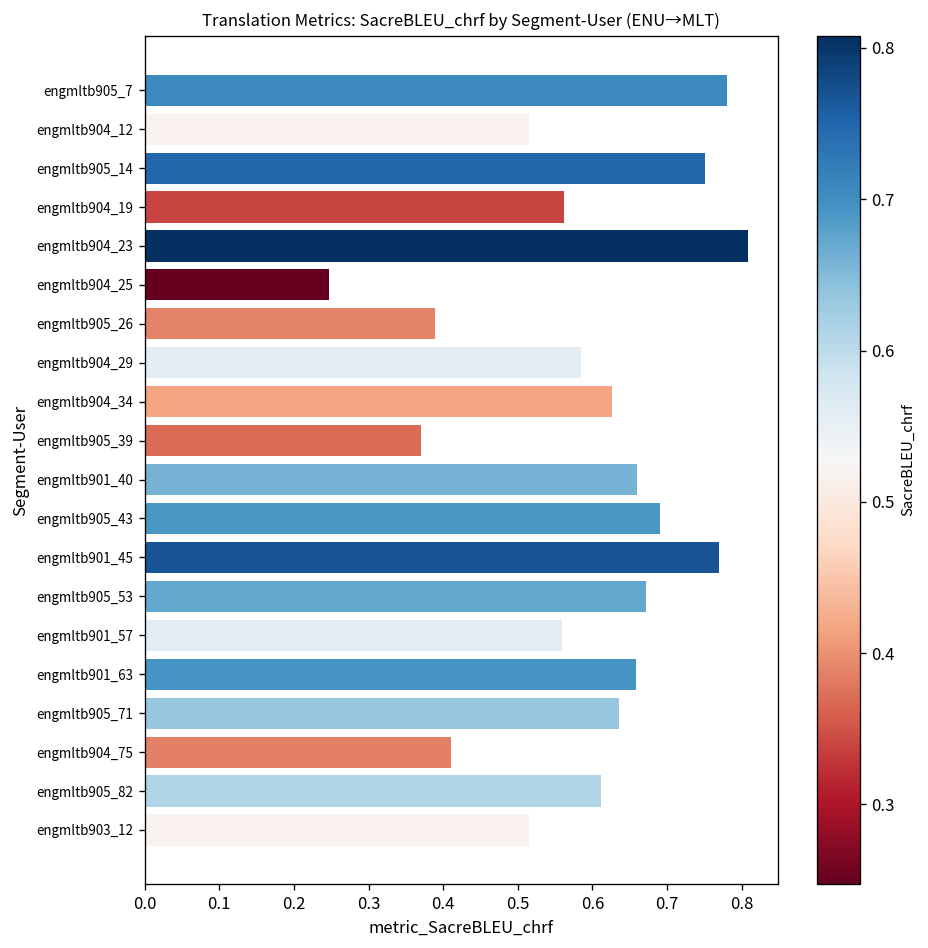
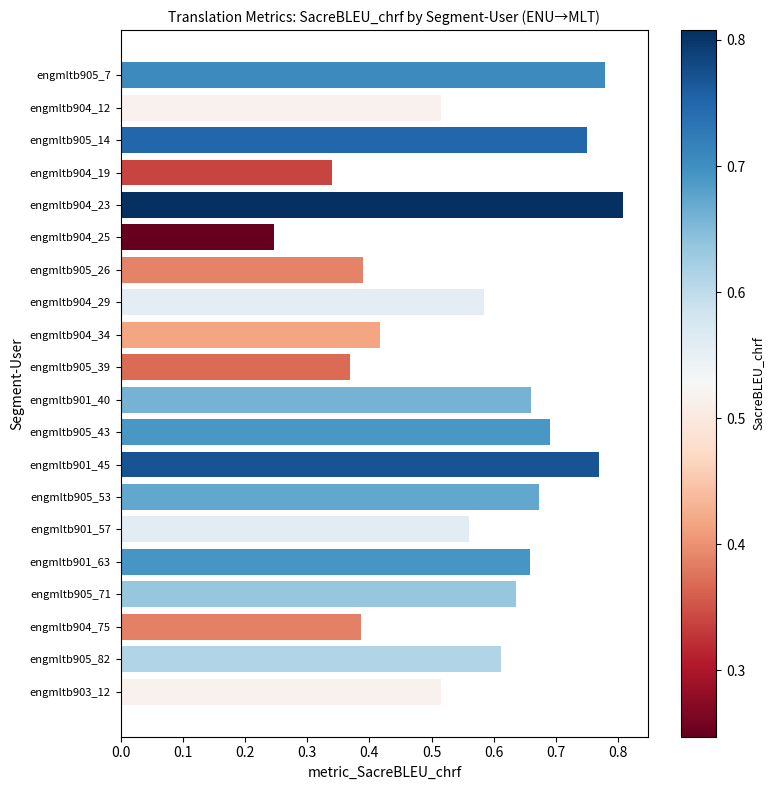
  {
    "engmltb905_7": 0.78,
    "engmltb904_12": 0.52,
    "engmltb905_14": 0.75,
-   "engmltb904_19": 0.56,
+   "engmltb904_19": 0.34,
    "engmltb904_23": 0.81,
    "engmltb904_25": 0.25,
    "engmltb905_26": 0.39,
    "engmltb904_29": 0.58,
-   "engmltb904_34": 0.63,
+   "engmltb904_34": 0.42,
    "engmltb905_39": 0.37,
    "engmltb901_40": 0.66,
    "engmltb905_43": 0.69,
    "engmltb901_45": 0.77,
    "engmltb905_53": 0.67,
    "engmltb901_57": 0.56,
    "engmltb901_63": 0.66,
    "engmltb905_71": 0.64,
-   "engmltb904_75": 0.41,
+   "engmltb904_75": 0.39,
    "engmltb905_82": 0.61,
    "engmltb903_12": 0.52
  }
